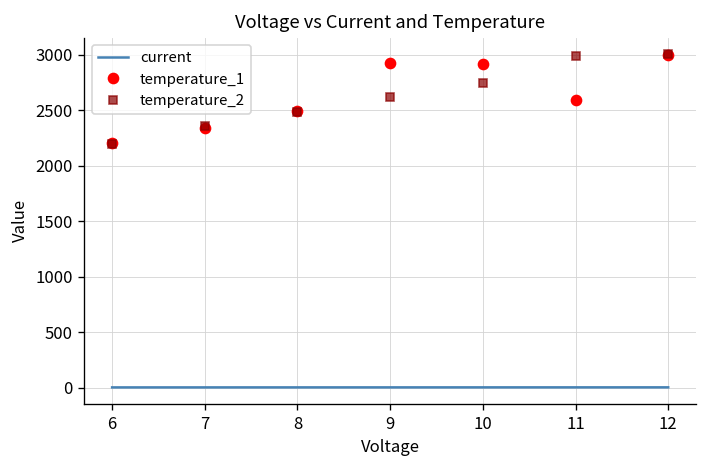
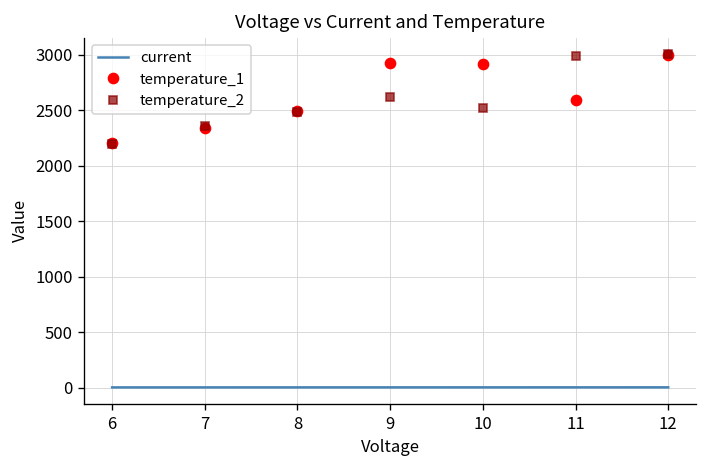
  {
    "current": {
      "6": 0,
      "7": 0,
      "8": 0,
      "9": 0,
      "10": 0,
      "11": 0,
      "12": 0
    },
    "temperature_1": {
      "9": 2900,
      "10": 2900,
      "11": 2600
    },
    "temperature_2": {
      "9": 2600,
-     "10": 2700,
+     "10": 2500,
      "11": 3000
    }
  }
